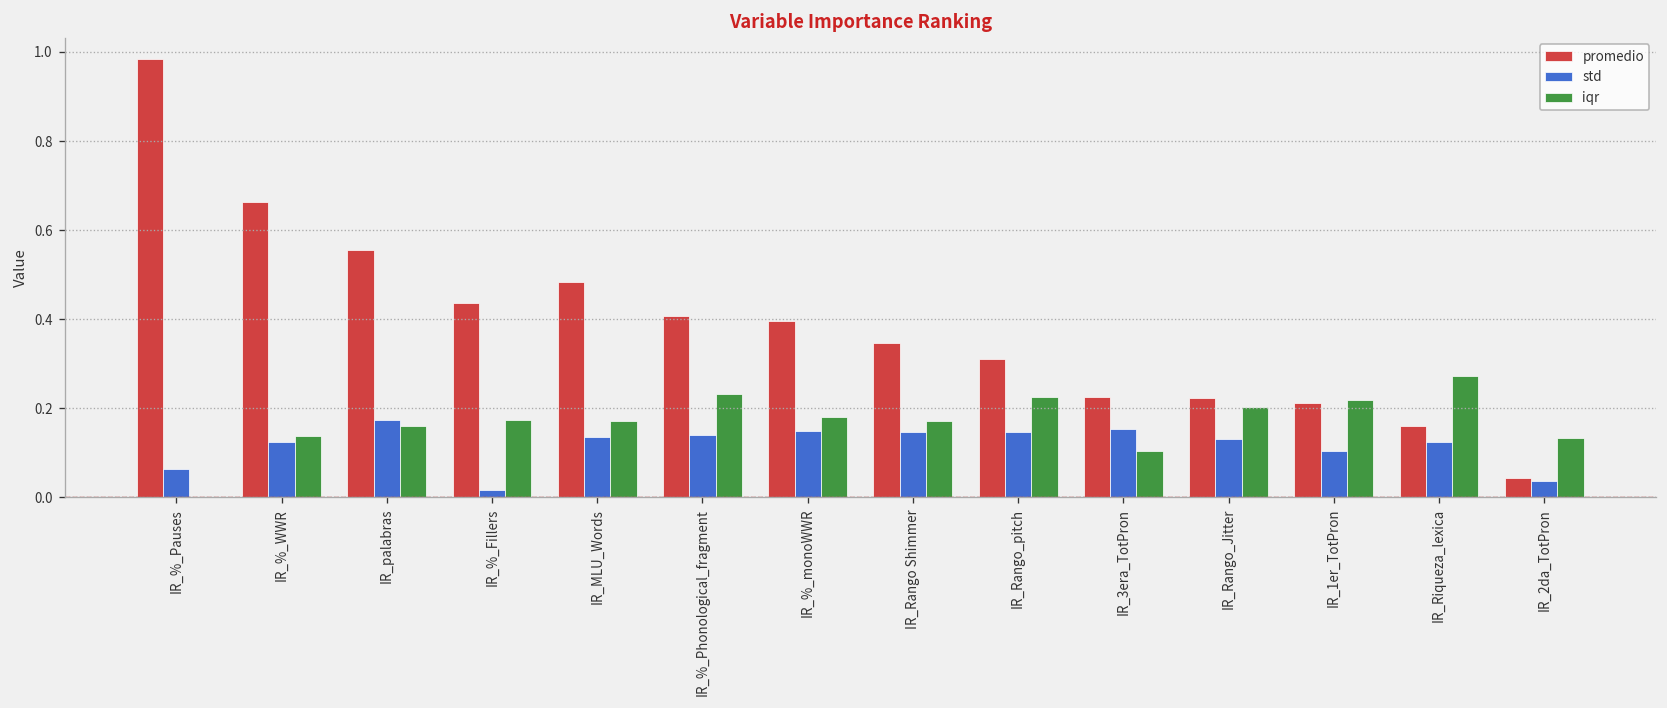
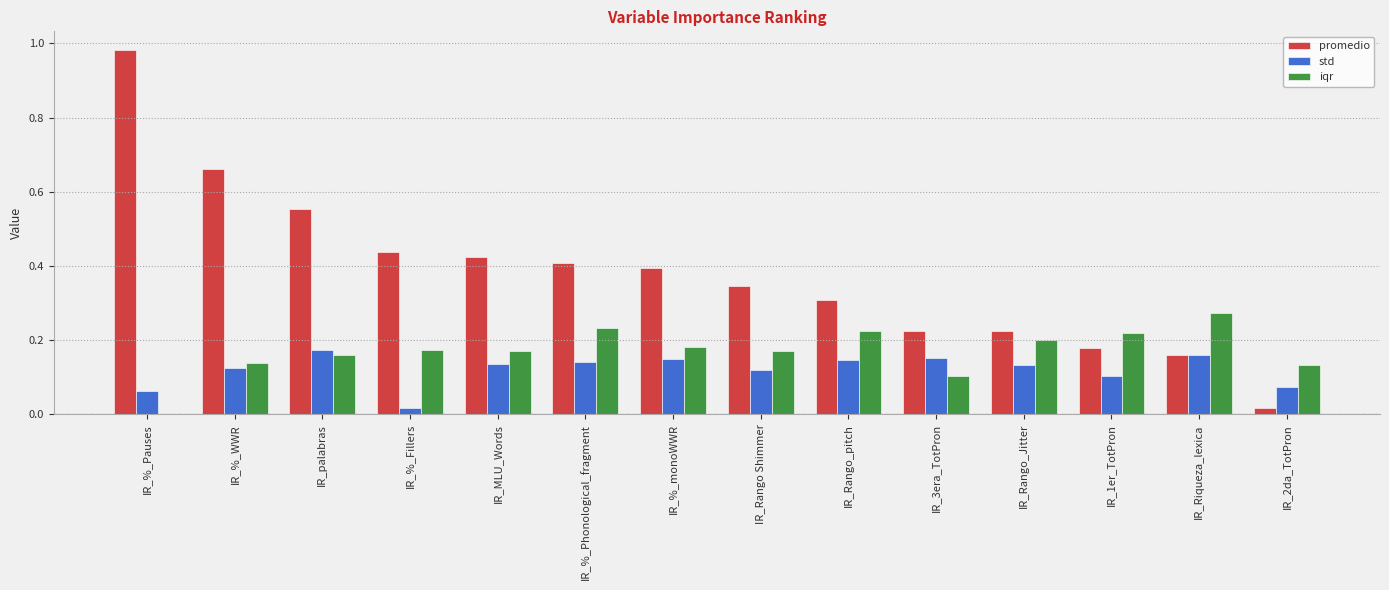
  {
    "promedio": {
      "IR_%_Pauses": 0.98,
      "IR_%_WWR": 0.66,
      "IR_palabras": 0.55,
      "IR_%_Fillers": 0.44,
-     "IR_MLU_Words": 0.48,
+     "IR_MLU_Words": 0.42,
      "IR_%_Phonological_fragment": 0.41,
      "IR_%_monoWWR": 0.40,
      "IR_Rango Shimmer": 0.35,
      "IR_Rango_pitch": 0.31,
      "IR_3era_TotPron": 0.22,
      "IR_Rango_Jitter": 0.22,
-     "IR_1er_TotPron": 0.21,
+     "IR_1er_TotPron": 0.18,
      "IR_Riqueza_lexica": 0.16,
-     "IR_2da_TotPron": 0.04
+     "IR_2da_TotPron": 0.02
    },
    "std": {
      "IR_%_Pauses": 0.06,
      "IR_%_WWR": 0.12,
      "IR_palabras": 0.17,
      "IR_%_Fillers": 0.02,
      "IR_MLU_Words": 0.14,
      "IR_%_Phonological_fragment": 0.14,
      "IR_%_monoWWR": 0.15,
-     "IR_Rango Shimmer": 0.15,
+     "IR_Rango Shimmer": 0.12,
      "IR_Rango_pitch": 0.15,
      "IR_3era_TotPron": 0.15,
      "IR_Rango_Jitter": 0.13,
      "IR_1er_TotPron": 0.10,
-     "IR_Riqueza_lexica": 0.12,
-     "IR_2da_TotPron": 0.04
+     "IR_Riqueza_lexica": 0.16,
+     "IR_2da_TotPron": 0.07
    },
    "iqr": {
      "IR_%_Pauses": 0.00,
      "IR_%_WWR": 0.14,
      "IR_palabras": 0.16,
      "IR_%_Fillers": 0.17,
      "IR_MLU_Words": 0.17,
      "IR_%_Phonological_fragment": 0.23,
      "IR_%_monoWWR": 0.18,
      "IR_Rango Shimmer": 0.17,
      "IR_Rango_pitch": 0.23,
      "IR_3era_TotPron": 0.10,
      "IR_Rango_Jitter": 0.20,
      "IR_1er_TotPron": 0.22,
      "IR_Riqueza_lexica": 0.27,
      "IR_2da_TotPron": 0.13
    }
  }
